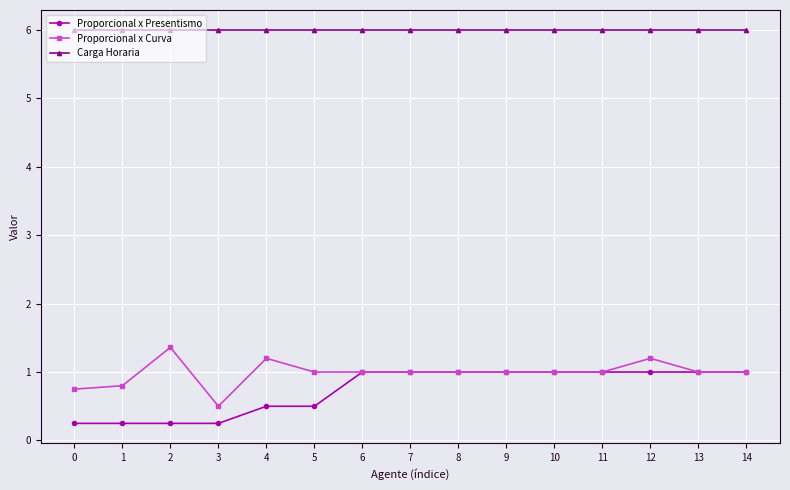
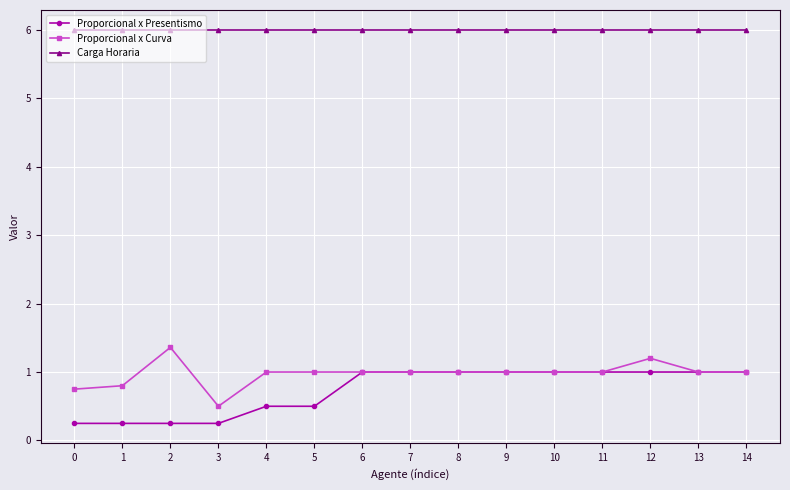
  {
    "Proporcional x Curva": {
      "0": 0.8,
      "1": 0.8,
      "2": 1.4,
      "3": 0.5,
-     "4": 1.2,
+     "4": 1.0,
      "5": 1.0,
      "12": 1.2
    }
  }
